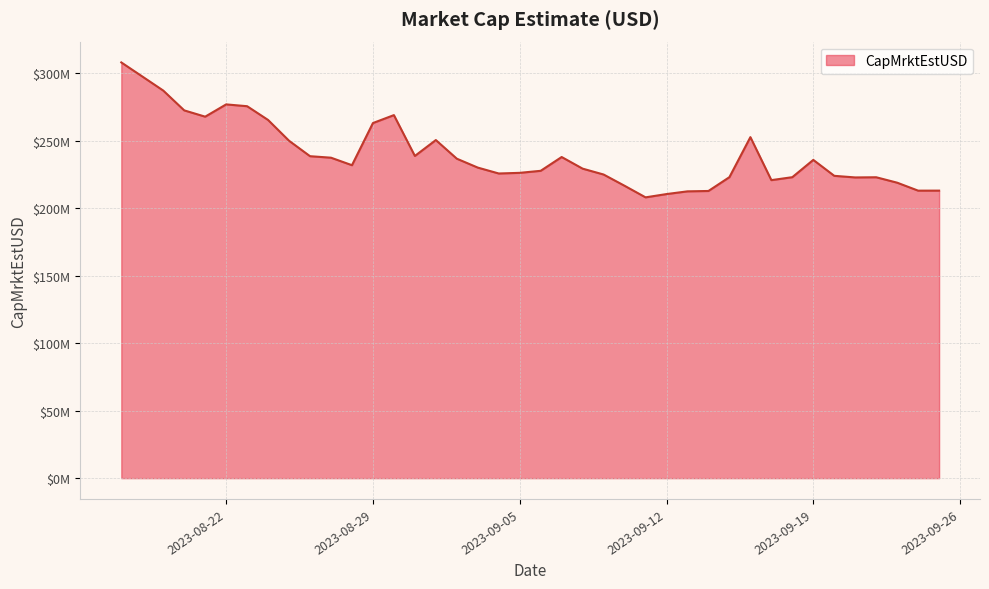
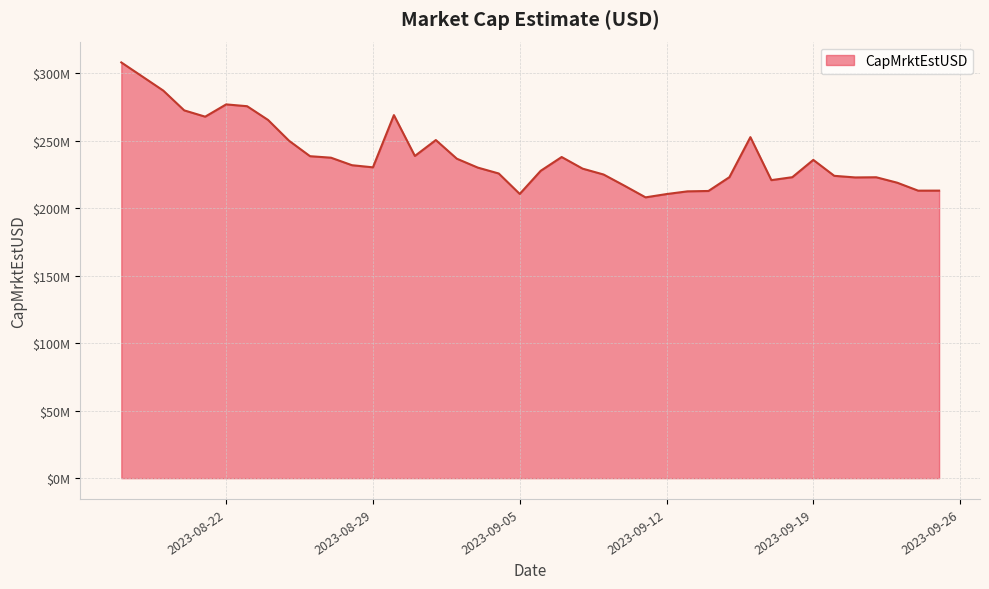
  {
    "2023-08-22": "$277000000",
-   "2023-08-29": "$263000000",
-   "2023-09-05": "$226000000",
+   "2023-08-29": "$230000000",
+   "2023-09-05": "$211000000",
    "2023-09-12": "$210000000",
    "2023-09-19": "$236000000"
  }
